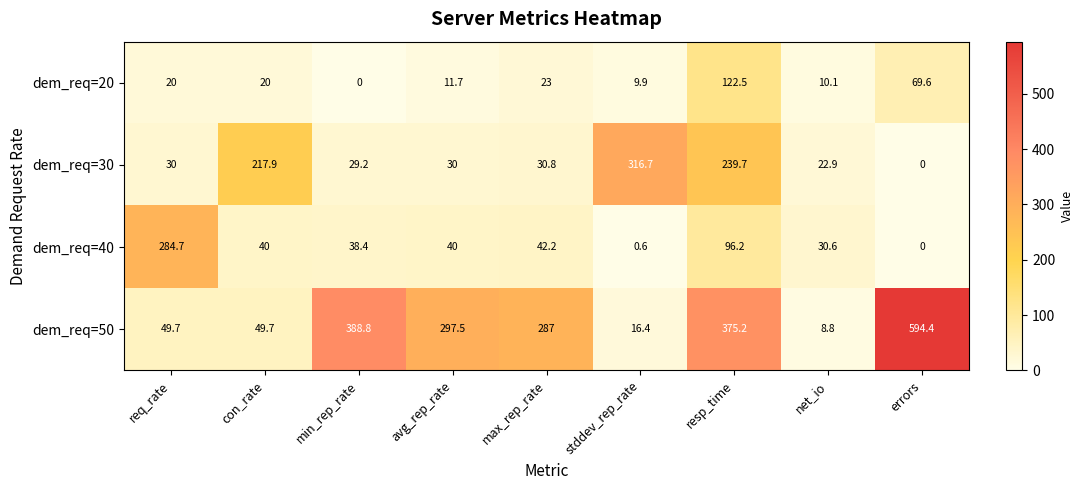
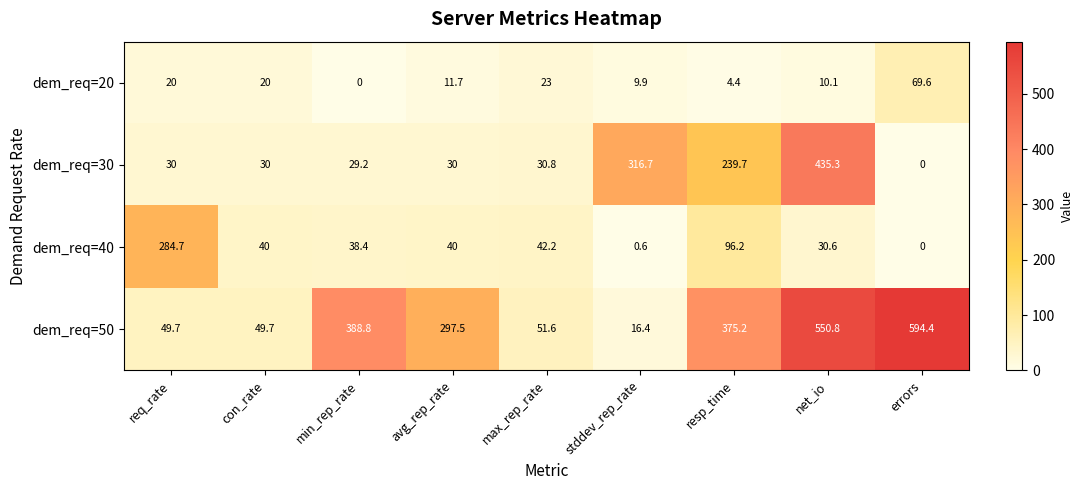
  {
    "dem_req=20": {
      "req_rate": 20,
      "con_rate": 20,
      "min_rep_rate": 0,
      "avg_rep_rate": 11.7,
      "max_rep_rate": 23,
      "stddev_rep_rate": 9.9,
-     "resp_time": 122.5,
+     "resp_time": 4.4,
      "net_io": 10.1,
      "errors": 69.6
    },
    "dem_req=30": {
      "req_rate": 30,
-     "con_rate": 217.9,
+     "con_rate": 30,
      "min_rep_rate": 29.2,
      "avg_rep_rate": 30,
      "max_rep_rate": 30.8,
      "stddev_rep_rate": 316.7,
      "resp_time": 239.7,
-     "net_io": 22.9,
+     "net_io": 435.3,
      "errors": 0
    },
    "dem_req=40": {
      "req_rate": 284.7,
      "con_rate": 40,
      "min_rep_rate": 38.4,
      "avg_rep_rate": 40,
      "max_rep_rate": 42.2,
      "stddev_rep_rate": 0.6,
      "resp_time": 96.2,
      "net_io": 30.6,
      "errors": 0
    },
    "dem_req=50": {
      "req_rate": 49.7,
      "con_rate": 49.7,
      "min_rep_rate": 388.8,
      "avg_rep_rate": 297.5,
-     "max_rep_rate": 287,
+     "max_rep_rate": 51.6,
      "stddev_rep_rate": 16.4,
      "resp_time": 375.2,
-     "net_io": 8.8,
+     "net_io": 550.8,
      "errors": 594.4
    }
  }
